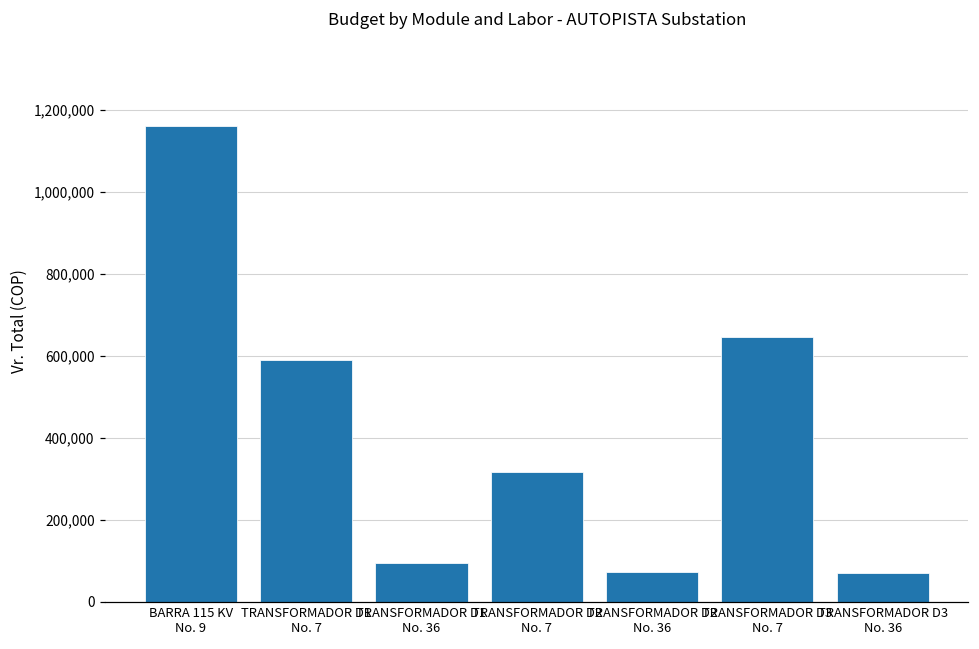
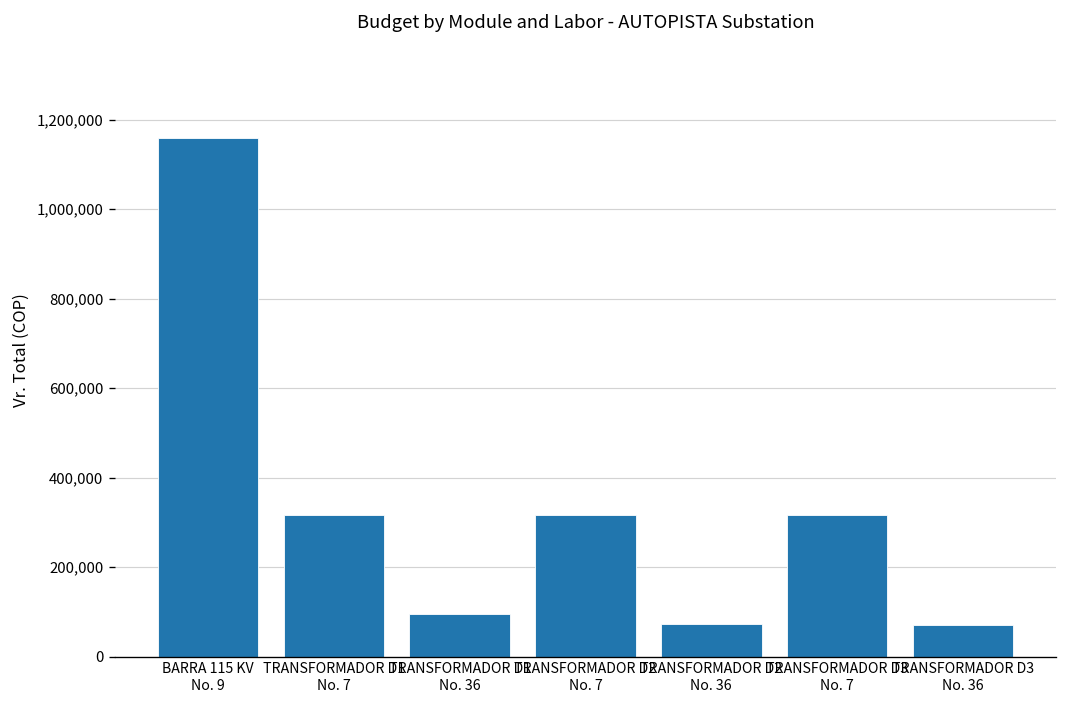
  {
    "BARRA 115 KV No. 9": "1,160,000",
-   "TRANSFORMADOR D1 No. 7": "590,000",
+   "TRANSFORMADOR D1 No. 7": "320,000",
    "TRANSFORMADOR D1 No. 36": "90,000",
    "TRANSFORMADOR D2 No. 7": "320,000",
    "TRANSFORMADOR D2 No. 36": "70,000",
-   "TRANSFORMADOR D3 No. 7": "650,000",
+   "TRANSFORMADOR D3 No. 7": "320,000",
    "TRANSFORMADOR D3 No. 36": "70,000"
  }
